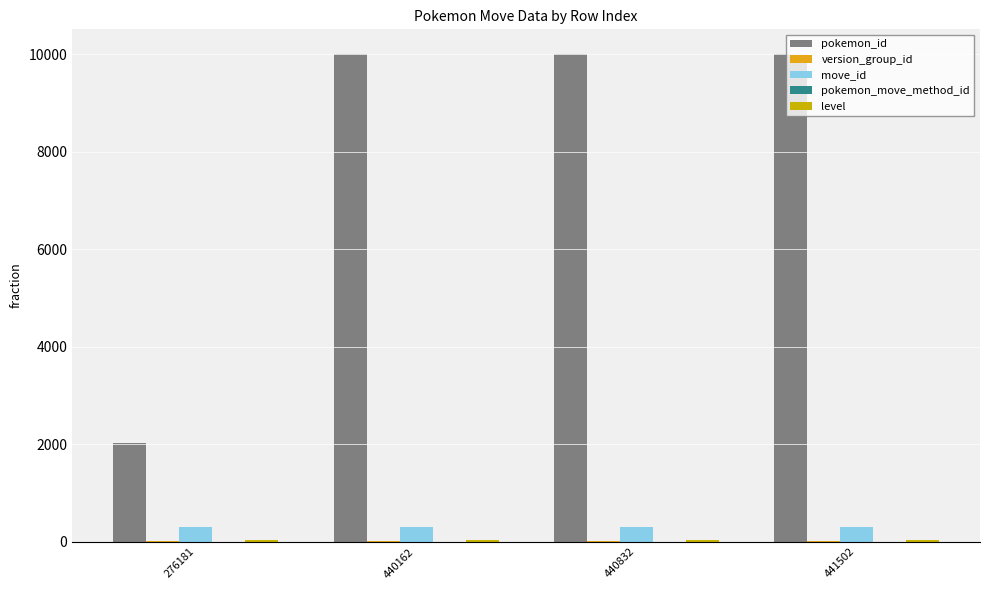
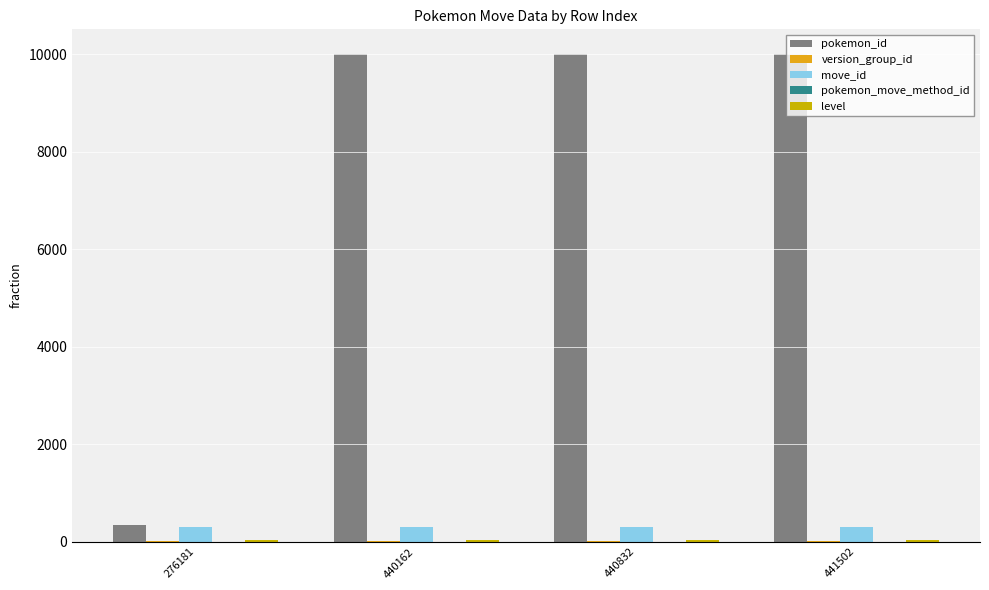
  {
    "pokemon_id": {
-     "276181": 2000,
+     "276181": 400,
      "440162": 10000,
      "440832": 10000
    },
    "move_id": {
      "276181": 300,
      "440162": 300,
      "440832": 300,
      "441502": 300
    }
  }
